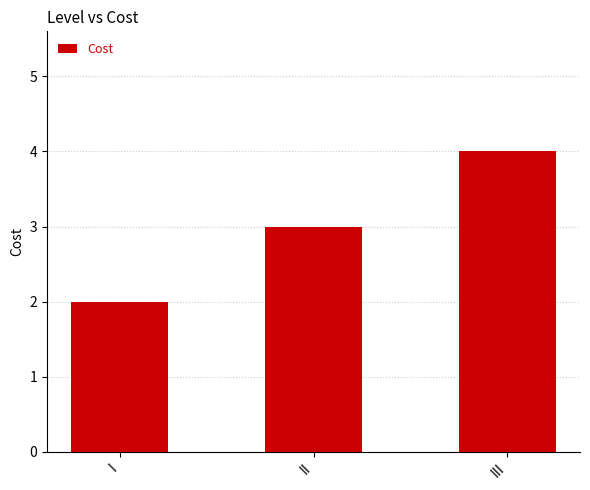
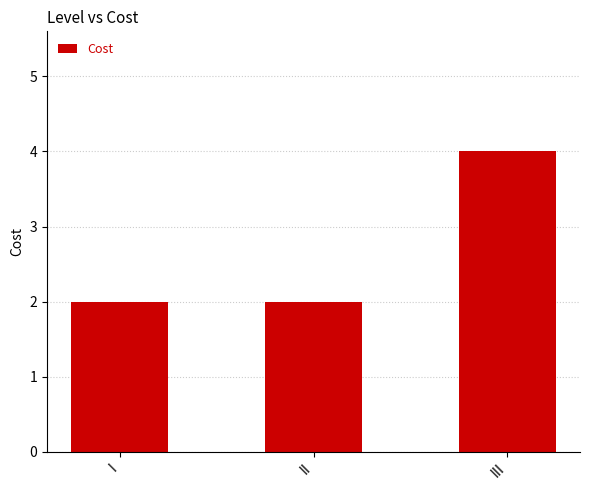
  {
    "I": 2,
-   "II": 3,
+   "II": 2,
    "III": 4
  }
